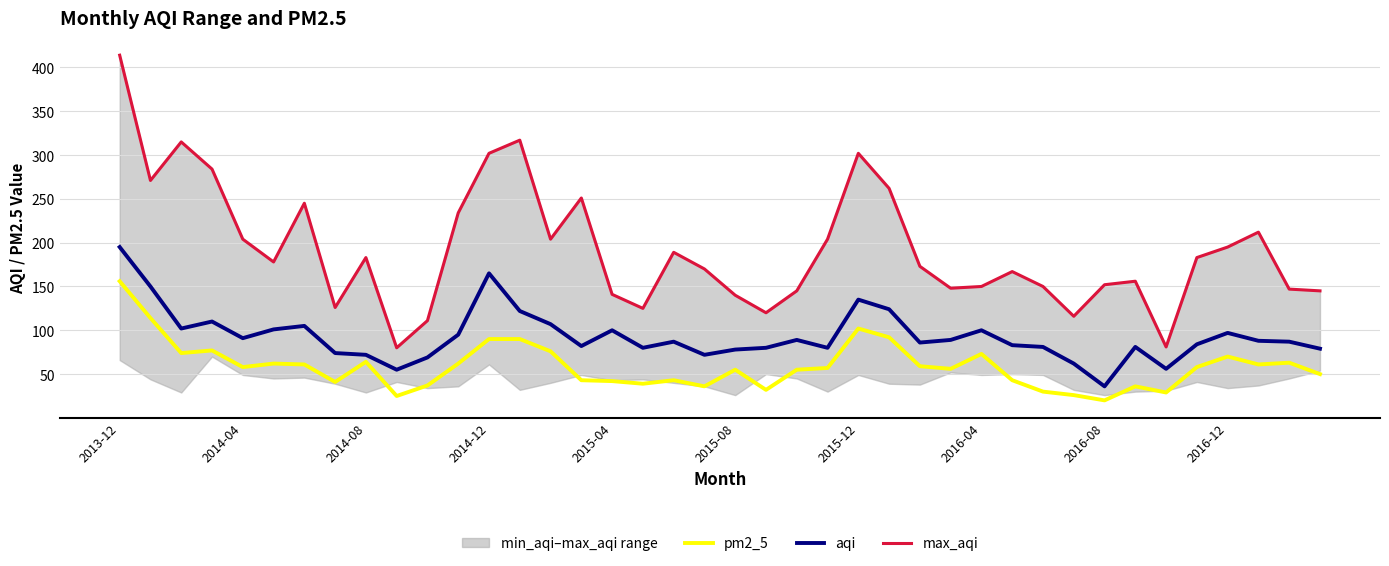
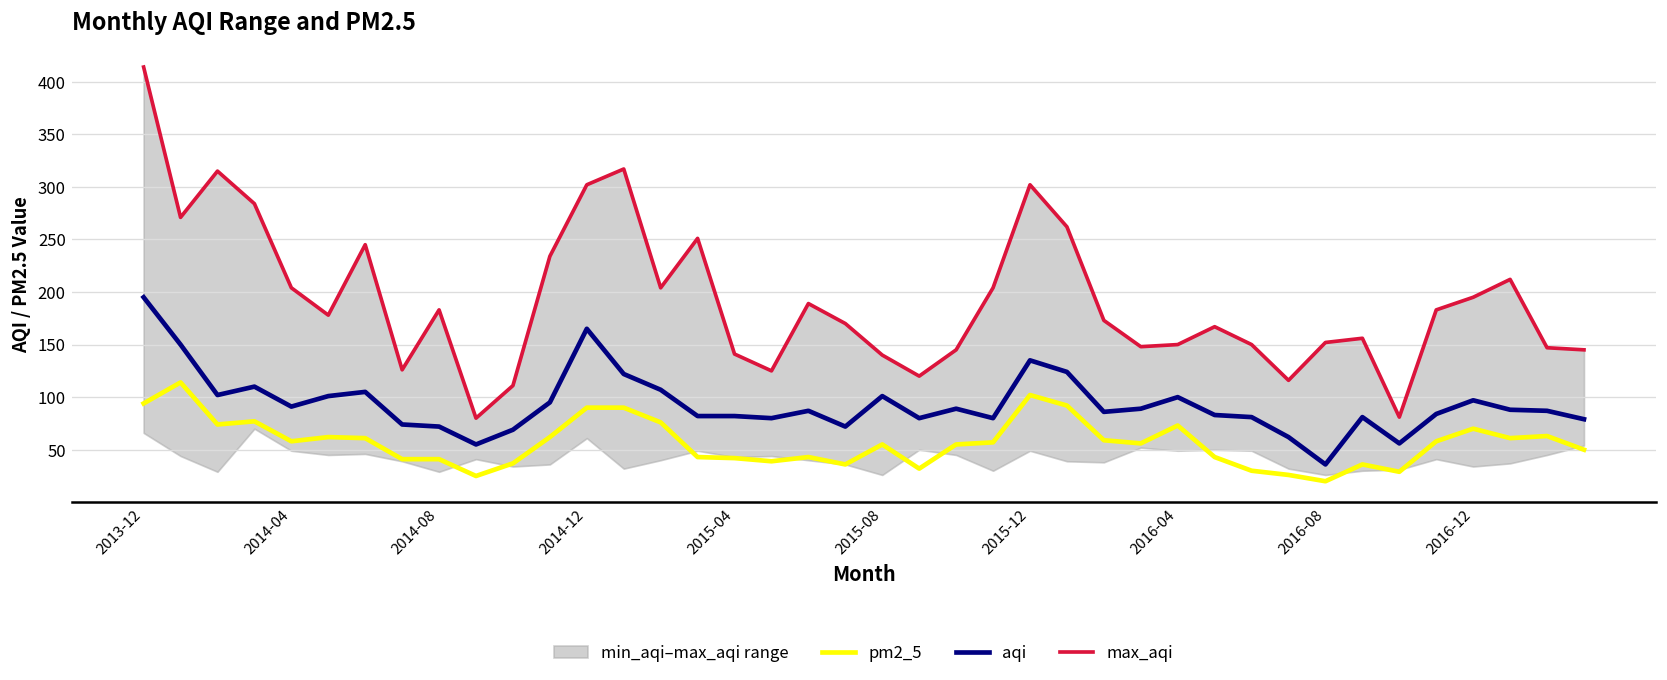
  {
    "pm2_5": {
-     "2013-12": 160,
+     "2013-12": 90,
      "2014-04": 60,
-     "2014-08": 60,
+     "2014-08": 40,
      "2014-12": 90,
      "2015-04": 40,
      "2015-08": 60,
      "2015-12": 100,
      "2016-04": 70,
      "2016-08": 20,
      "2016-12": 70
    },
    "aqi": {
      "2013-12": 200,
      "2014-04": 90,
      "2014-08": 70,
      "2014-12": 170,
-     "2015-04": 100,
-     "2015-08": 80,
+     "2015-04": 80,
+     "2015-08": 100,
      "2015-12": 140,
      "2016-04": 100,
      "2016-08": 40,
      "2016-12": 100
    },
    "min_aqi–max_aqi range": {
      "2013-12": 410,
      "2014-04": 200,
      "2014-08": 180,
      "2014-12": 300,
      "2015-04": 140,
      "2015-08": 140,
      "2015-12": 300,
      "2016-04": 150,
      "2016-08": 150,
      "2016-12": 200
    }
  }
